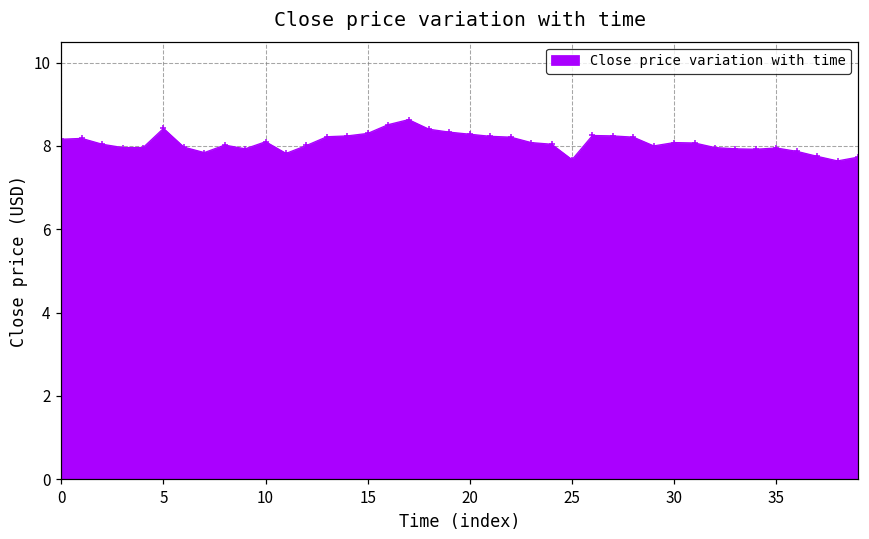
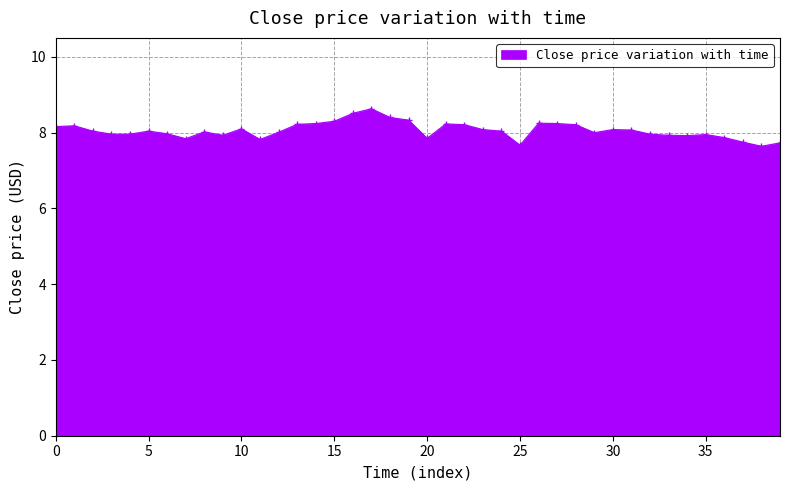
  {
    "0": 8.2,
-   "5": 8.4,
+   "5": 8.0,
    "10": 8.1,
    "15": 8.3,
-   "20": 8.3,
+   "20": 7.9,
    "25": 7.7,
    "30": 8.1,
    "35": 8.0
  }
